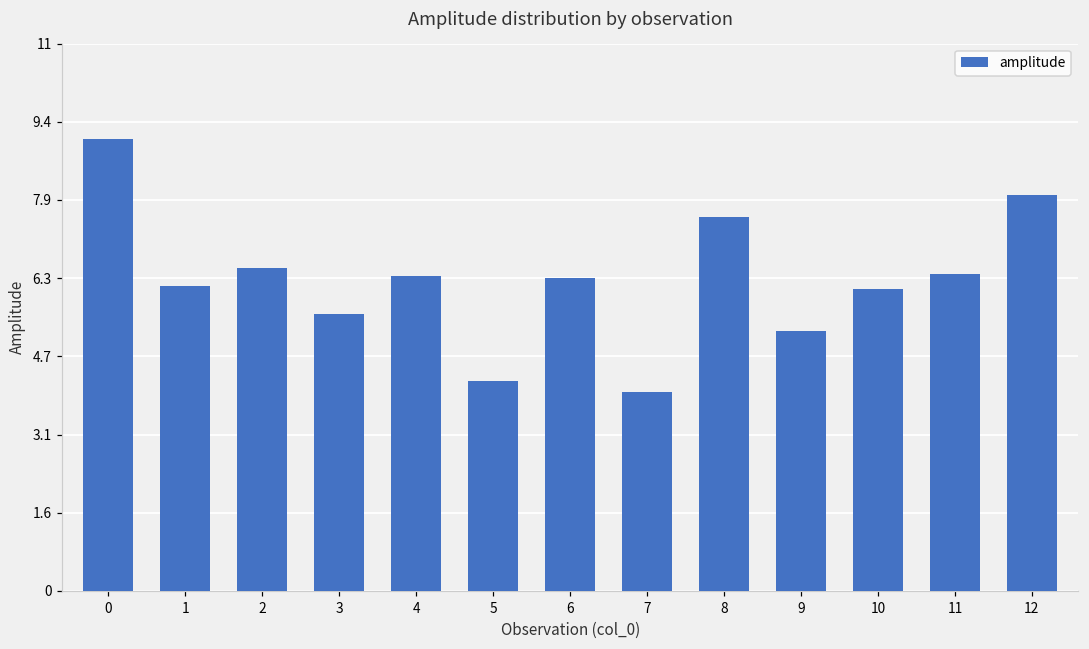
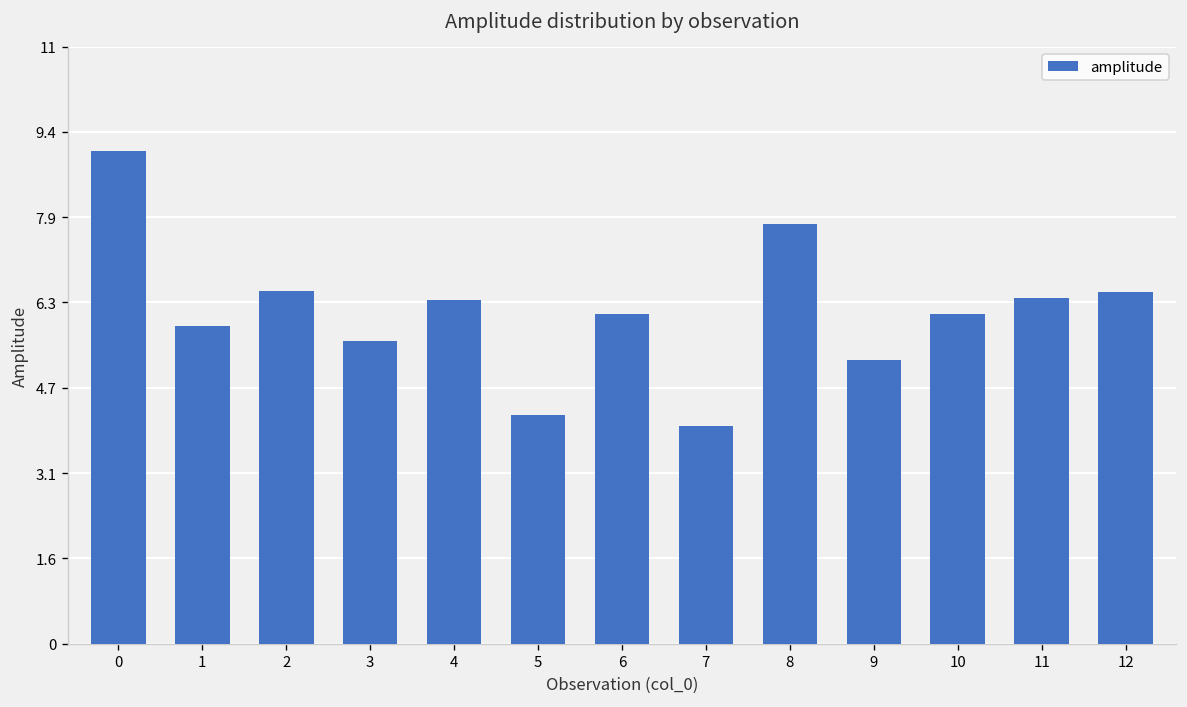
  {
    "0": 9.1,
-   "1": 6.1,
+   "1": 5.9,
    "2": 6.5,
    "3": 5.6,
    "4": 6.3,
    "5": 4.2,
-   "6": 6.3,
+   "6": 6.1,
    "7": 4.0,
-   "8": 7.5,
+   "8": 7.7,
    "9": 5.2,
    "10": 6.1,
    "11": 6.4,
-   "12": 8.0
+   "12": 6.5
  }
